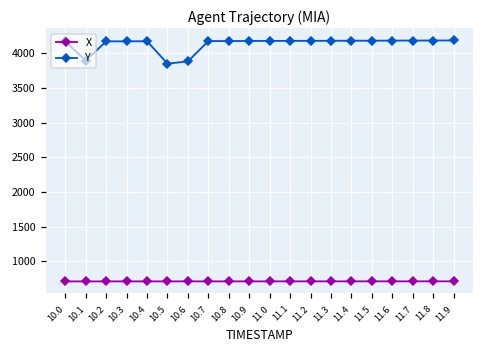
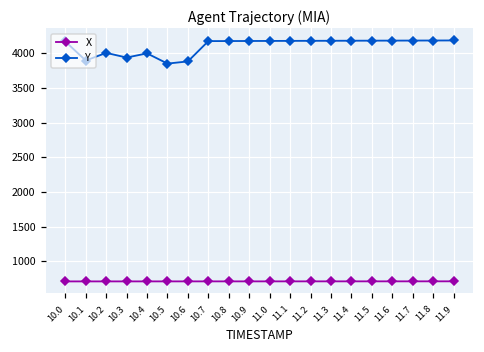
  {
    "X": {
      "10.0": 700,
      "10.1": 700,
      "10.2": 700,
      "10.3": 700,
      "10.4": 700,
      "10.5": 700,
      "10.6": 700,
      "10.7": 700,
      "10.8": 700,
      "10.9": 700,
      "11.0": 700,
      "11.1": 700,
      "11.2": 700,
      "11.3": 700,
      "11.4": 700,
      "11.5": 700,
      "11.6": 700,
      "11.7": 700,
      "11.8": 700,
      "11.9": 700
    },
    "Y": {
-     "10.2": 4200,
-     "10.3": 4200,
-     "10.4": 4200,
+     "10.2": 4000,
+     "10.3": 3900,
+     "10.4": 4000,
      "10.5": 3800,
      "10.6": 3900,
      "10.7": 4200,
      "10.8": 4200,
      "10.9": 4200,
      "11.0": 4200,
      "11.1": 4200,
      "11.2": 4200,
      "11.3": 4200,
      "11.4": 4200,
      "11.5": 4200,
      "11.6": 4200,
      "11.7": 4200,
      "11.8": 4200,
      "11.9": 4200
    }
  }
